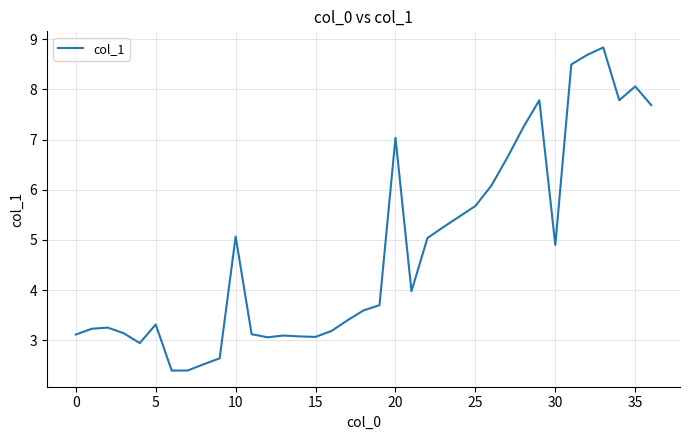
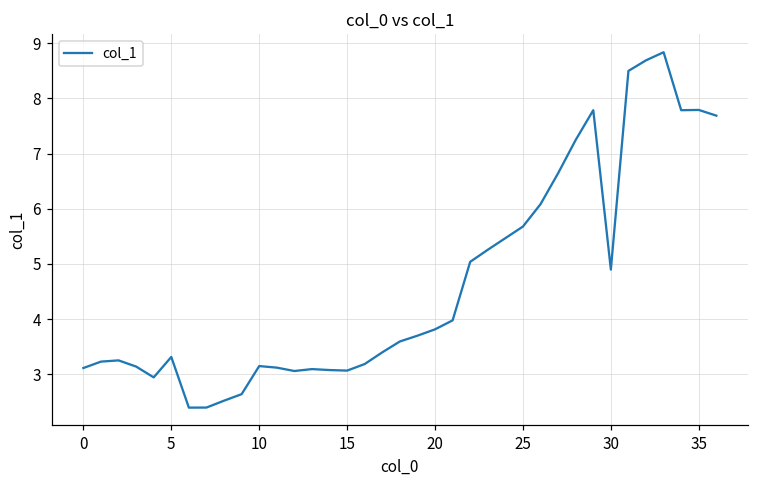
  {
    "0": 3.1,
    "5": 3.3,
-   "10": 5.1,
+   "10": 3.2,
    "15": 3.1,
-   "20": 7.0,
+   "20": 3.8,
    "25": 5.7,
    "30": 4.9,
-   "35": 8.1
+   "35": 7.8
  }
